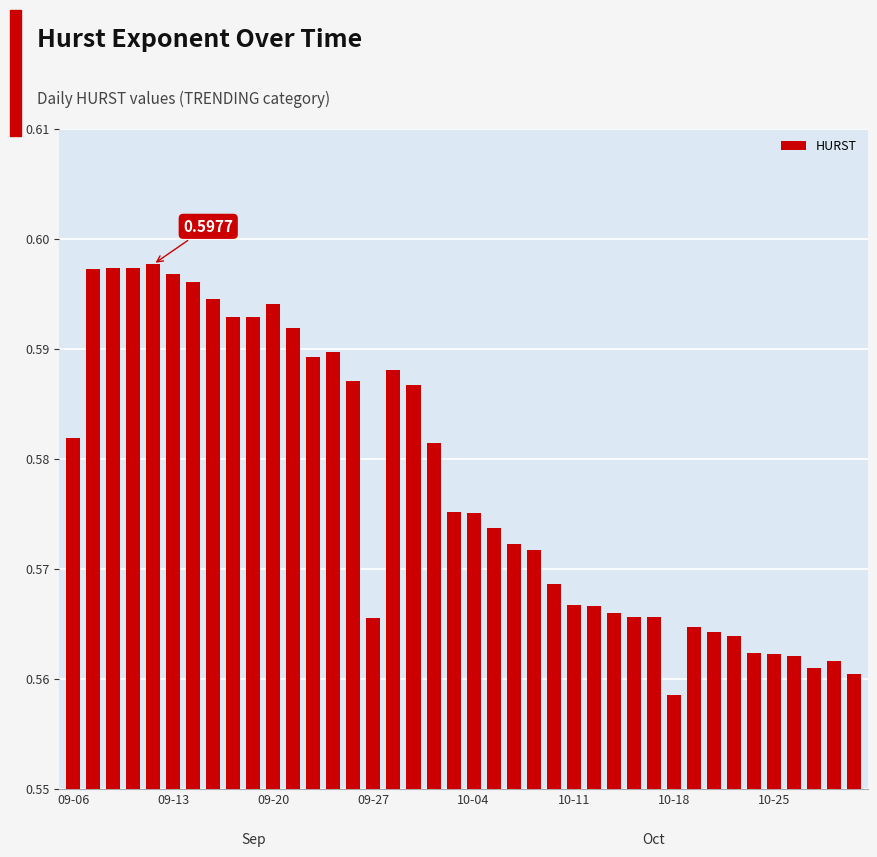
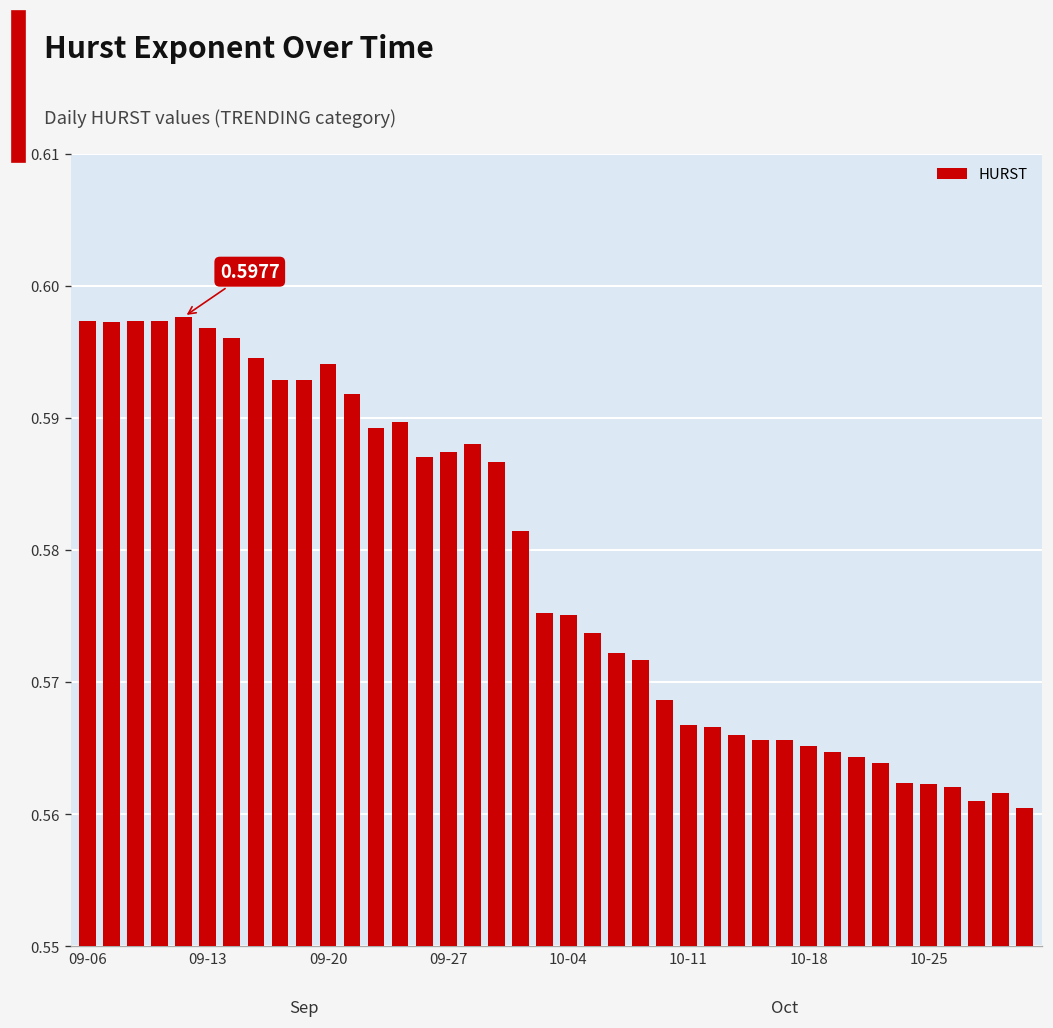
  {
-   "09-06": 0.5819,
+   "09-06": 0.5973,
    "09-13": 0.5968,
    "09-20": 0.5941,
-   "09-27": 0.5655,
+   "09-27": 0.5874,
    "10-04": 0.5751,
    "10-11": 0.5668,
-   "10-18": 0.5586,
+   "10-18": 0.5651,
    "10-25": 0.5623
  }
